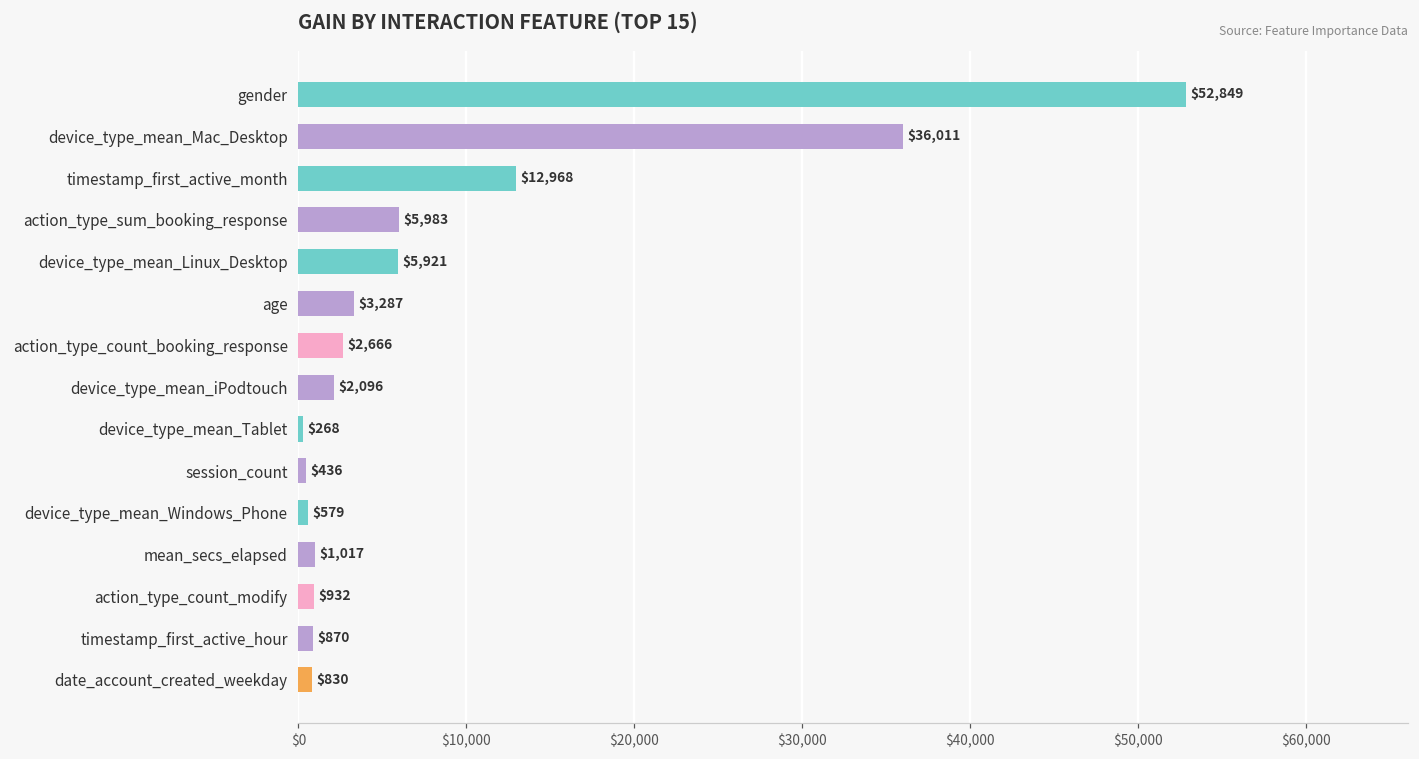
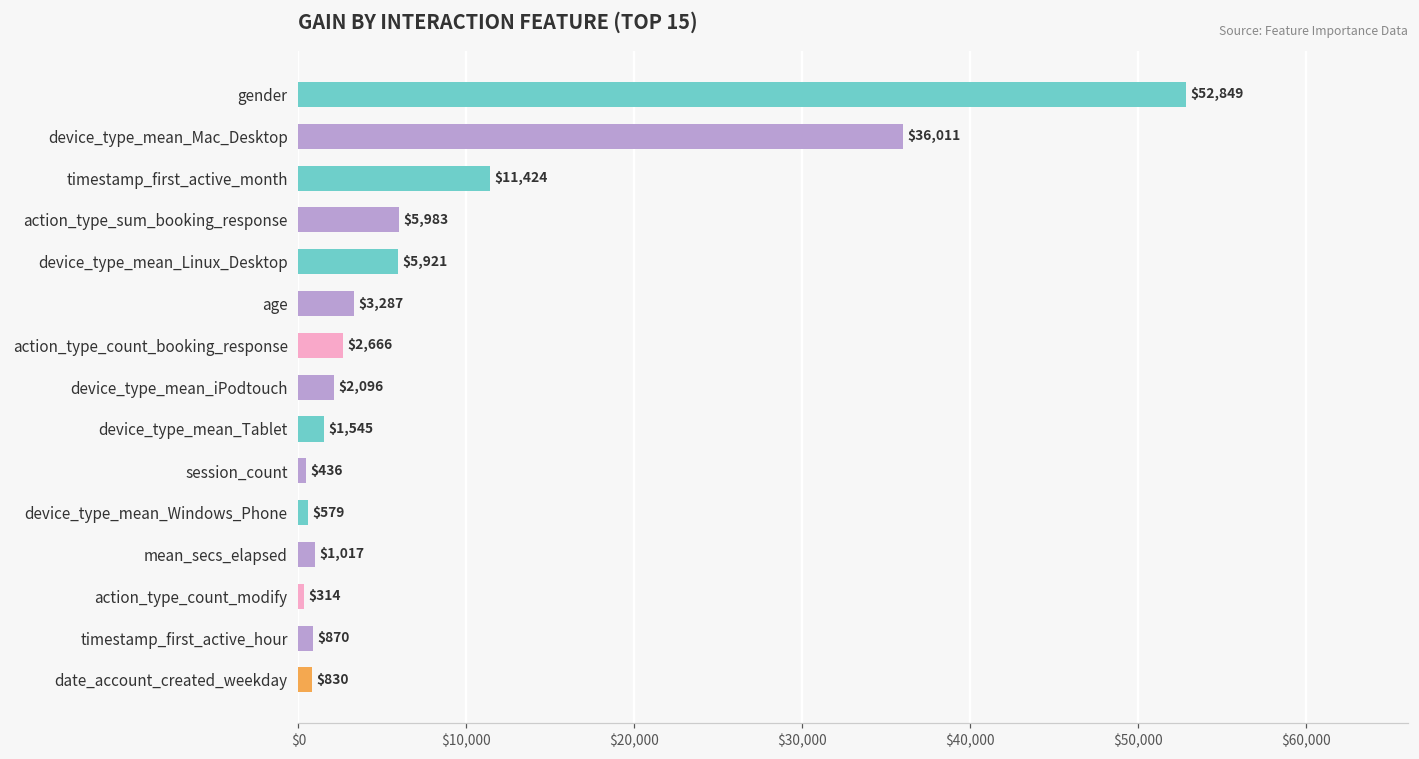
  {
    "gender": "$52,849",
    "device_type_mean_Mac_Desktop": "$36,011",
-   "timestamp_first_active_month": "$12,968",
+   "timestamp_first_active_month": "$11,424",
    "action_type_sum_booking_response": "$5,983",
    "device_type_mean_Linux_Desktop": "$5,921",
    "age": "$3,287",
    "action_type_count_booking_response": "$2,666",
    "device_type_mean_iPodtouch": "$2,096",
-   "device_type_mean_Tablet": "$268",
+   "device_type_mean_Tablet": "$1,545",
    "session_count": "$436",
    "device_type_mean_Windows_Phone": "$579",
    "mean_secs_elapsed": "$1,017",
-   "action_type_count_modify": "$932",
+   "action_type_count_modify": "$314",
    "timestamp_first_active_hour": "$870",
    "date_account_created_weekday": "$830"
  }
